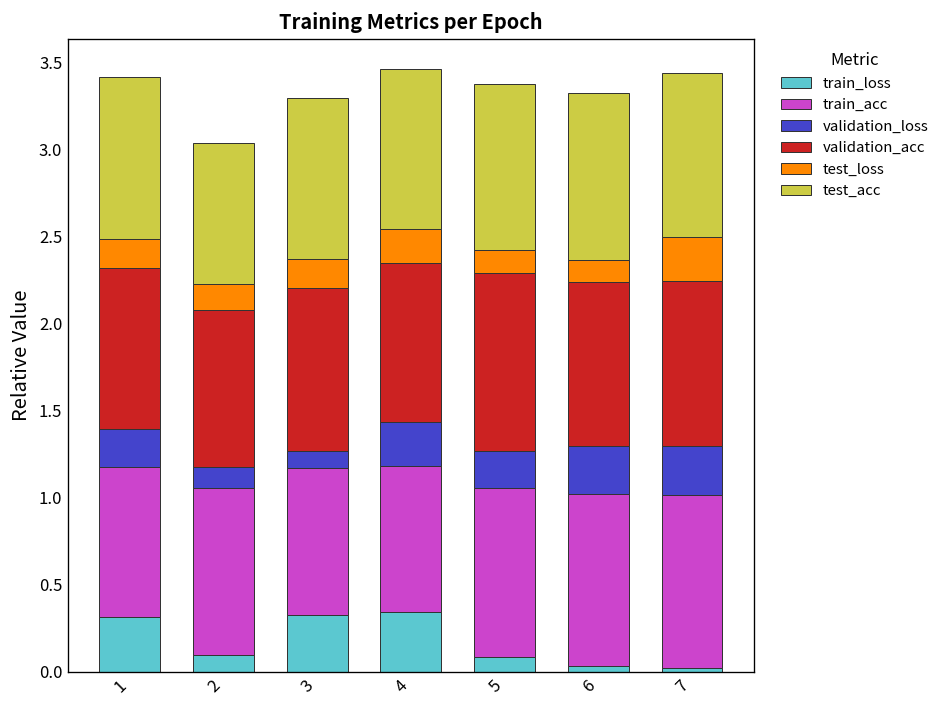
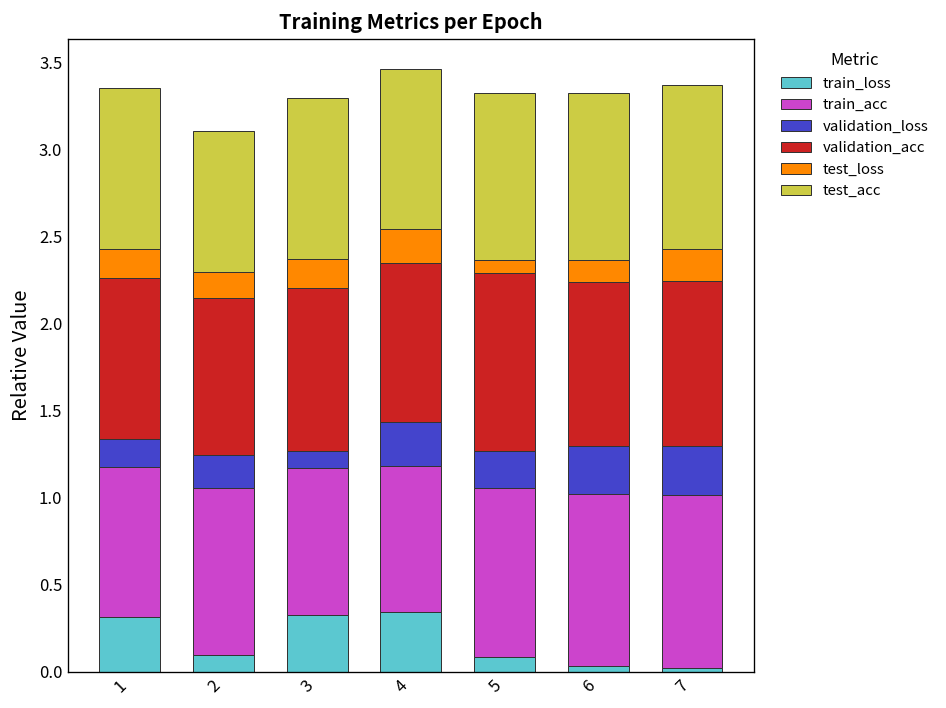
  {
    "train_loss": {
      "1": 0.32,
      "2": 0.09,
      "3": 0.32,
      "4": 0.34,
      "5": 0.08,
      "6": 0.03,
      "7": 0.02
    },
    "train_acc": {
      "1": 0.86,
      "2": 0.96,
      "3": 0.85,
      "4": 0.84,
      "5": 0.97,
      "6": 0.99,
      "7": 0.99
    },
    "validation_loss": {
-     "1": 0.22,
-     "2": 0.12,
+     "1": 0.16,
+     "2": 0.19,
      "3": 0.10,
      "4": 0.25,
      "5": 0.22,
      "6": 0.28,
      "7": 0.28
    },
    "validation_acc": {
      "1": 0.92,
      "2": 0.90,
      "3": 0.93,
      "4": 0.91,
      "5": 1.02,
      "6": 0.94,
      "7": 0.95
    },
    "test_loss": {
      "1": 0.17,
      "2": 0.15,
      "3": 0.17,
      "4": 0.20,
-     "5": 0.13,
+     "5": 0.07,
      "6": 0.13,
-     "7": 0.25
+     "7": 0.19
    },
    "test_acc": {
      "1": 0.93,
      "2": 0.81,
      "3": 0.93,
      "4": 0.92,
      "5": 0.96,
      "6": 0.96,
      "7": 0.95
    }
  }
